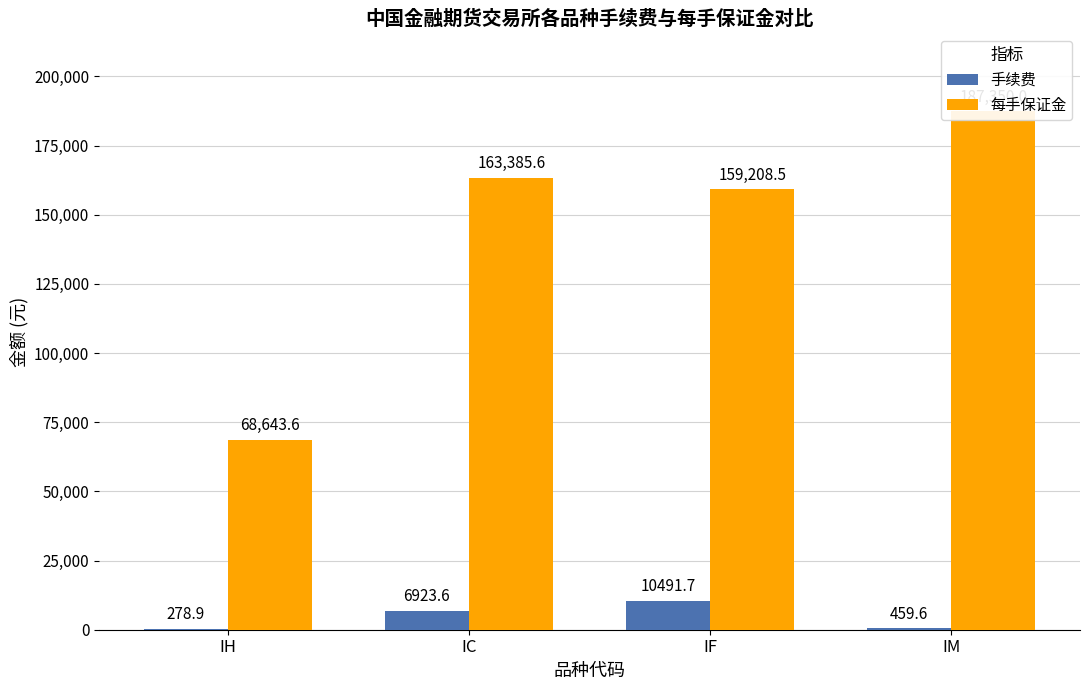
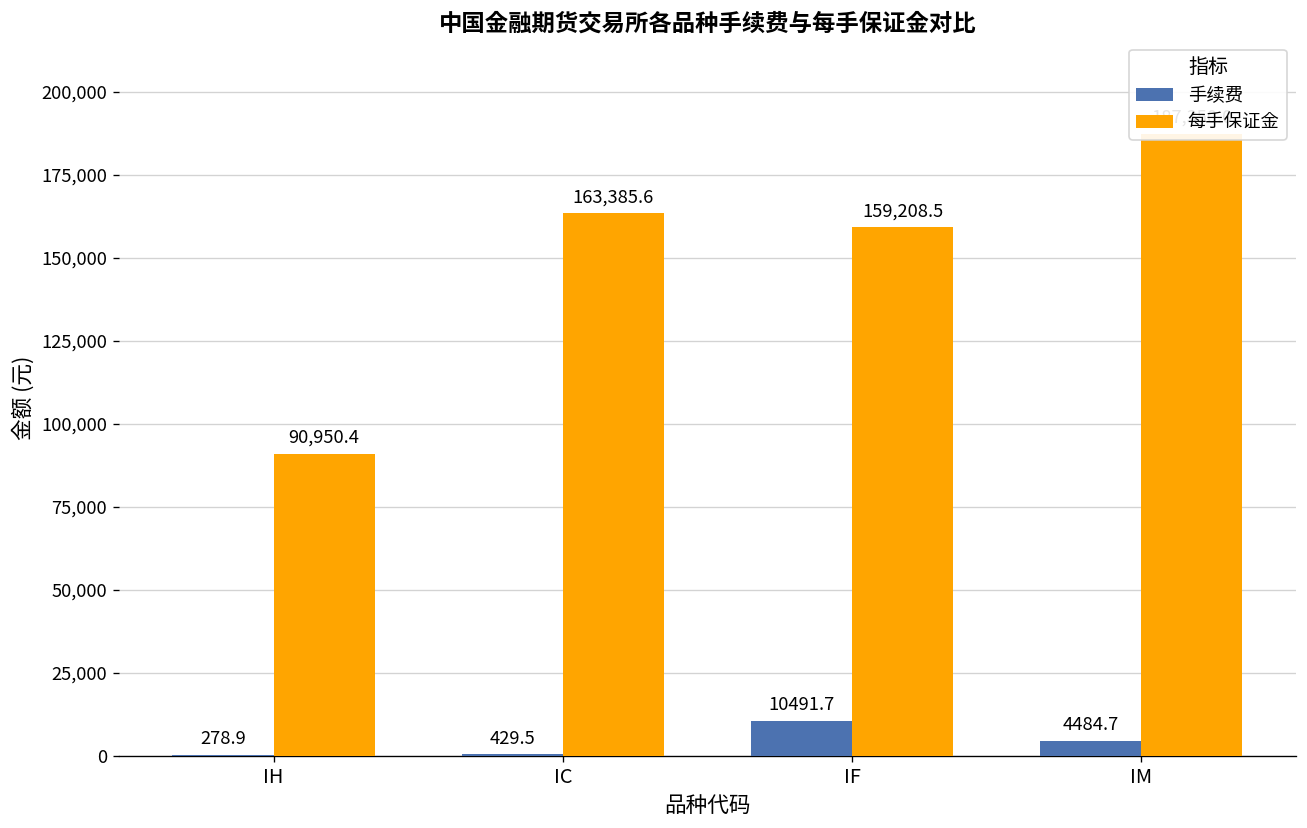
  {
    "手续费": {
      "IH": "278.9",
-     "IC": "6923.6",
+     "IC": "429.5",
      "IF": "10491.7",
-     "IM": "459.6"
+     "IM": "4484.7"
    },
    "每手保证金": {
-     "IH": "68,643.6",
+     "IH": "90,950.4",
      "IC": "163,385.6",
      "IF": "159,208.5"
    }
  }
